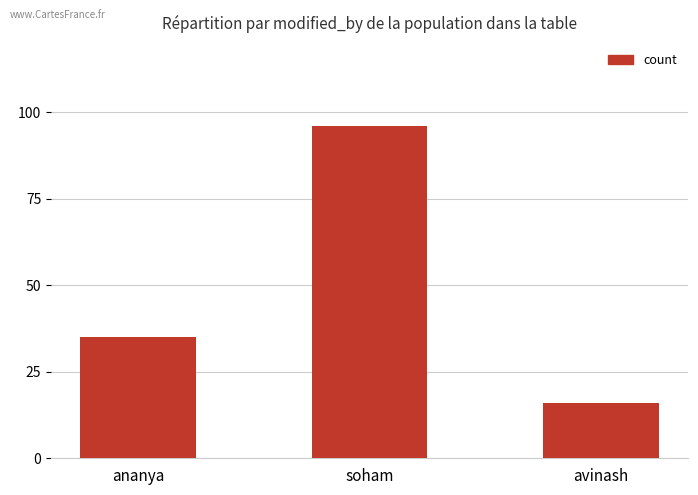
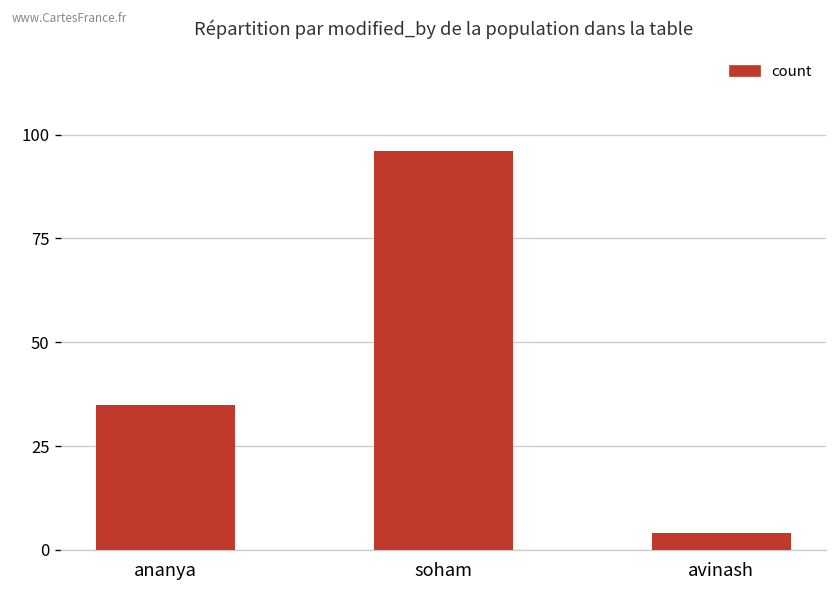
  {
    "ananya": 35,
    "soham": 96,
-   "avinash": 16
+   "avinash": 4
  }
